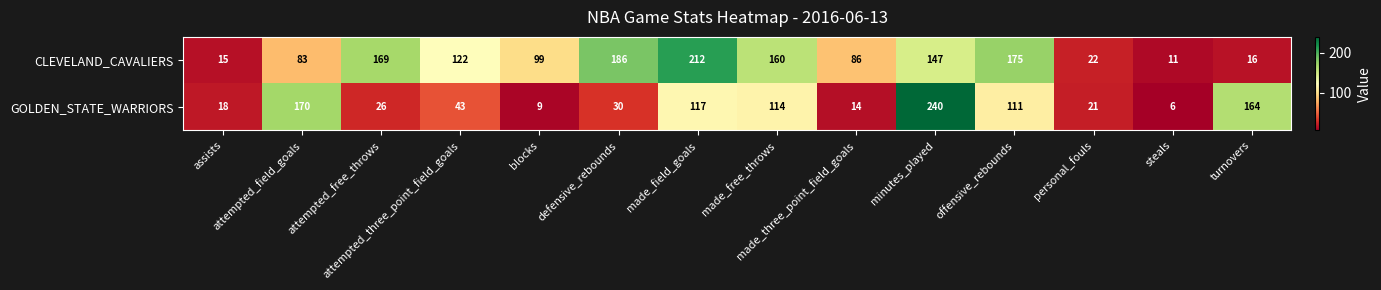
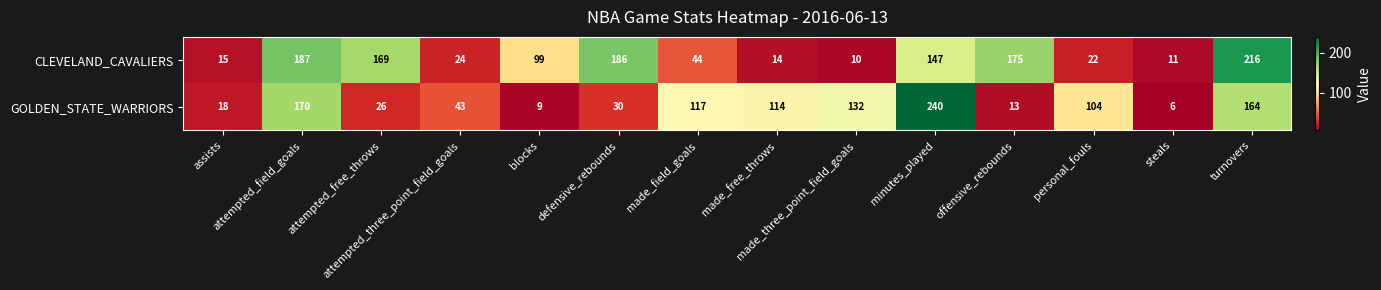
  {
    "CLEVELAND_CAVALIERS": {
      "assists": 15,
-     "attempted_field_goals": 83,
+     "attempted_field_goals": 187,
      "attempted_free_throws": 169,
-     "attempted_three_point_field_goals": 122,
+     "attempted_three_point_field_goals": 24,
      "blocks": 99,
      "defensive_rebounds": 186,
-     "made_field_goals": 212,
-     "made_free_throws": 160,
-     "made_three_point_field_goals": 86,
+     "made_field_goals": 44,
+     "made_free_throws": 14,
+     "made_three_point_field_goals": 10,
      "minutes_played": 147,
      "offensive_rebounds": 175,
      "personal_fouls": 22,
      "steals": 11,
-     "turnovers": 16
+     "turnovers": 216
    },
    "GOLDEN_STATE_WARRIORS": {
      "assists": 18,
      "attempted_field_goals": 170,
      "attempted_free_throws": 26,
      "attempted_three_point_field_goals": 43,
      "blocks": 9,
      "defensive_rebounds": 30,
      "made_field_goals": 117,
      "made_free_throws": 114,
-     "made_three_point_field_goals": 14,
+     "made_three_point_field_goals": 132,
      "minutes_played": 240,
-     "offensive_rebounds": 111,
-     "personal_fouls": 21,
+     "offensive_rebounds": 13,
+     "personal_fouls": 104,
      "steals": 6,
      "turnovers": 164
    }
  }
